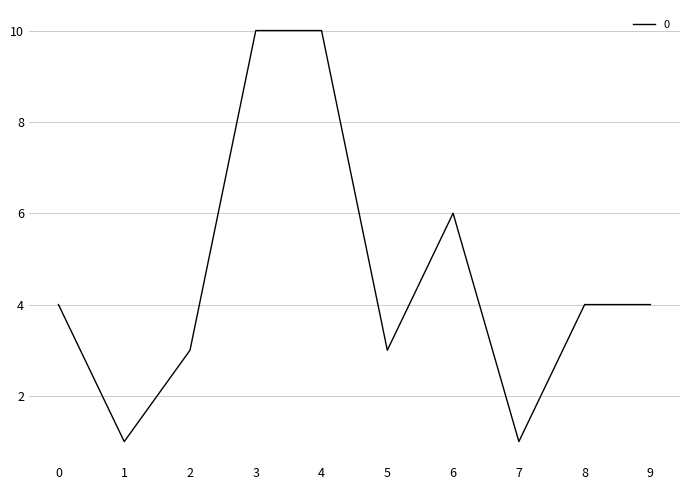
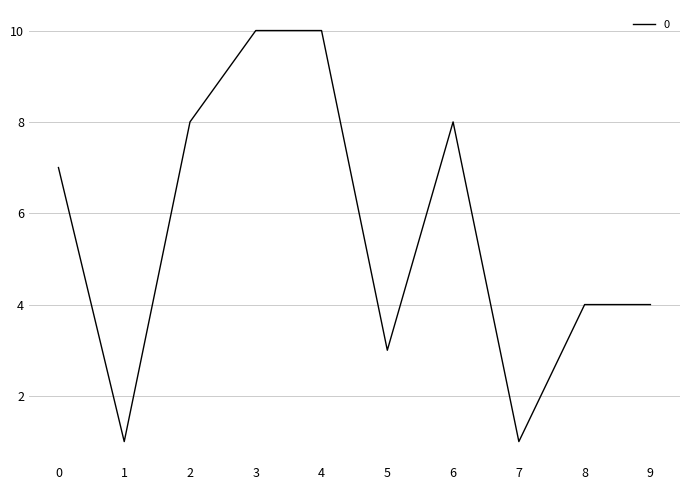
  {
-   "0": 4,
+   "0": 7,
    "1": 1,
-   "2": 3,
+   "2": 8,
    "3": 10,
    "4": 10,
    "5": 3,
-   "6": 6,
+   "6": 8,
    "7": 1,
    "8": 4,
    "9": 4
  }
